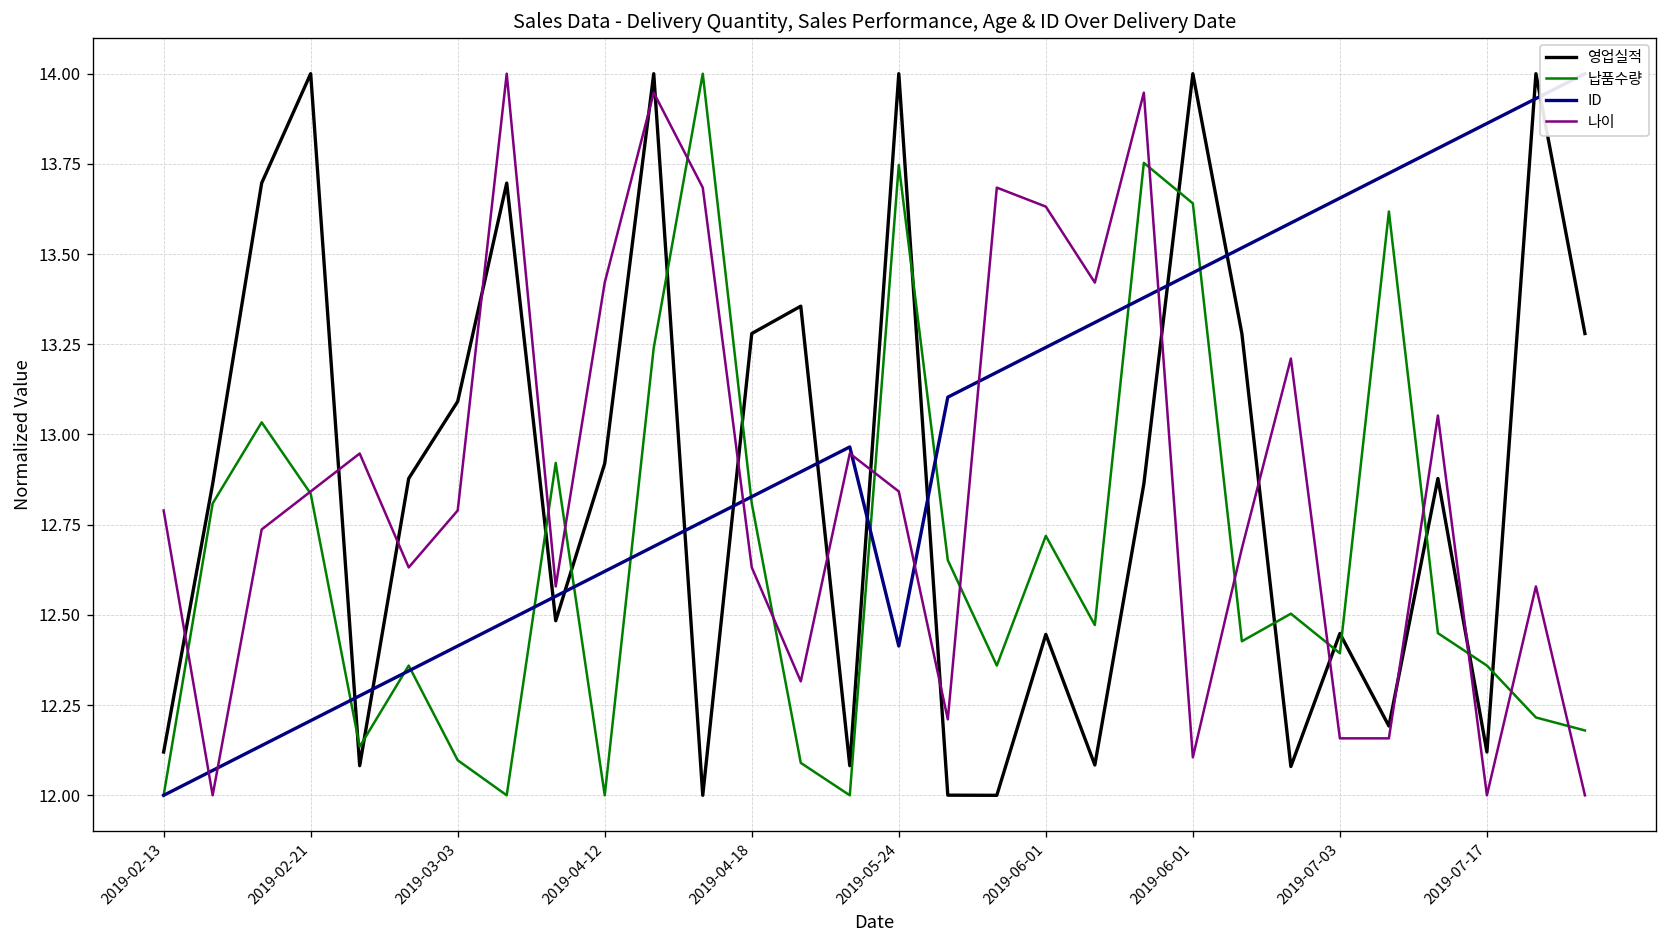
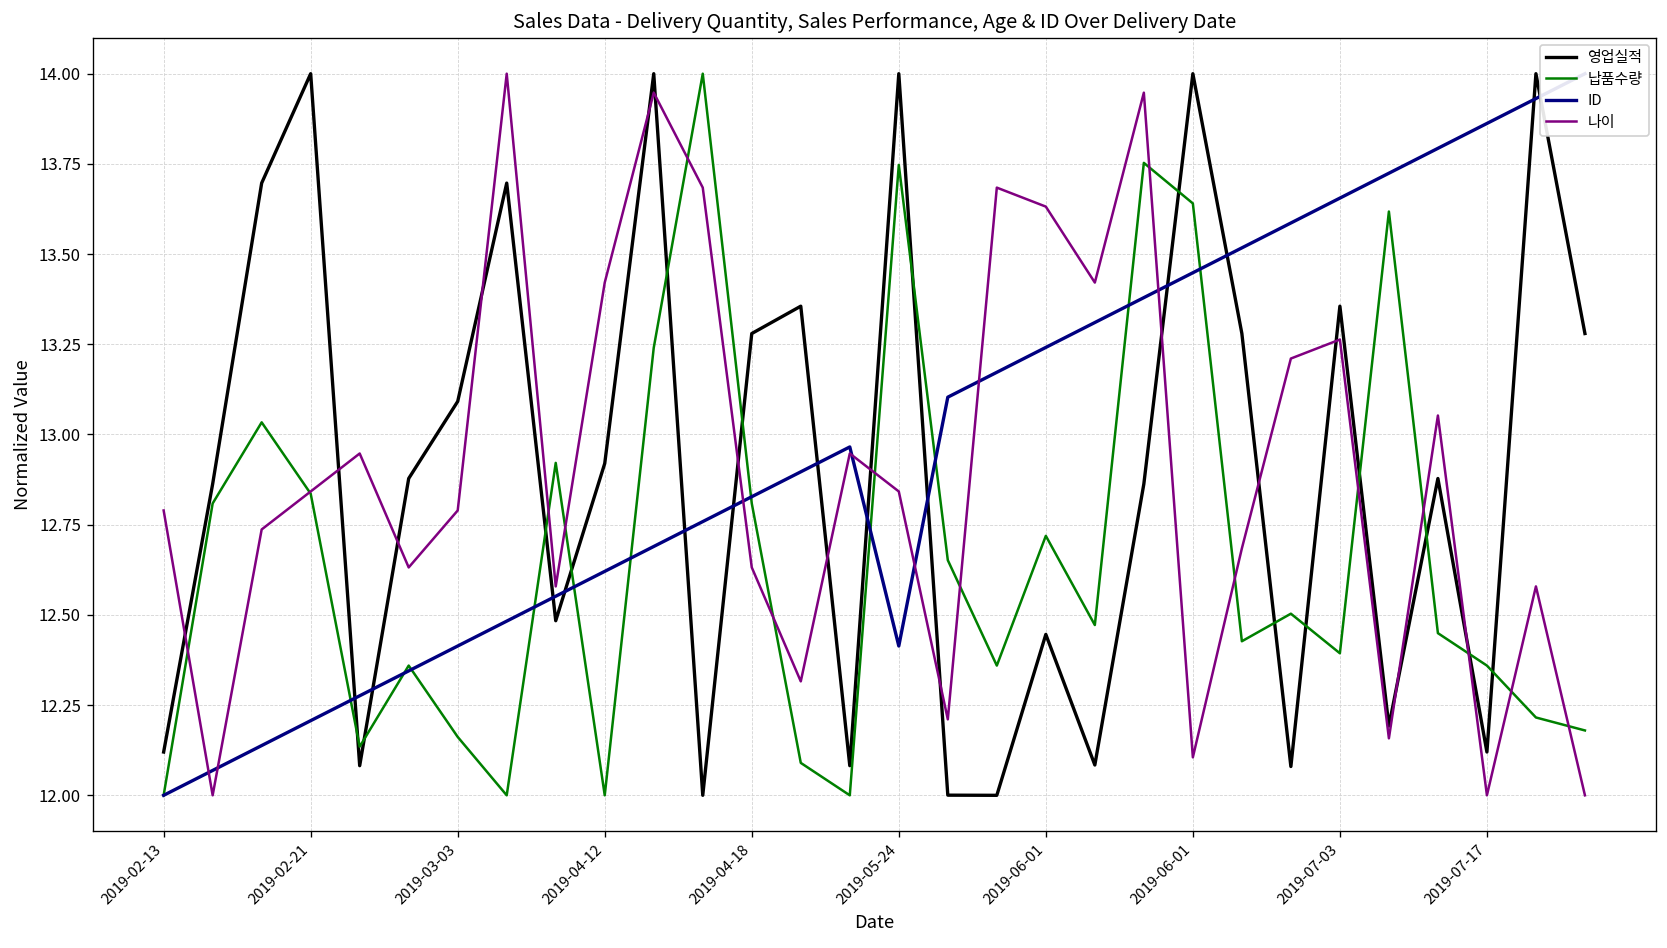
  {
    "영업실적": {
      "2019-02-13": 12.12,
      "2019-03-03": 13.09,
      "2019-05-24": 14.00,
-     "2019-07-03": 12.45
+     "2019-07-03": 13.36
    },
    "납품수량": {
-     "2019-03-03": 12.10,
+     "2019-03-03": 12.16,
      "2019-05-24": 13.75,
      "2019-07-03": 12.39
    },
    "ID": {
      "2019-03-03": 12.41,
      "2019-05-24": 12.41,
      "2019-07-03": 13.66
    },
    "나이": {
      "2019-02-13": 12.79,
      "2019-03-03": 12.79,
      "2019-05-24": 12.84,
-     "2019-07-03": 12.16
+     "2019-07-03": 13.26
    }
  }
